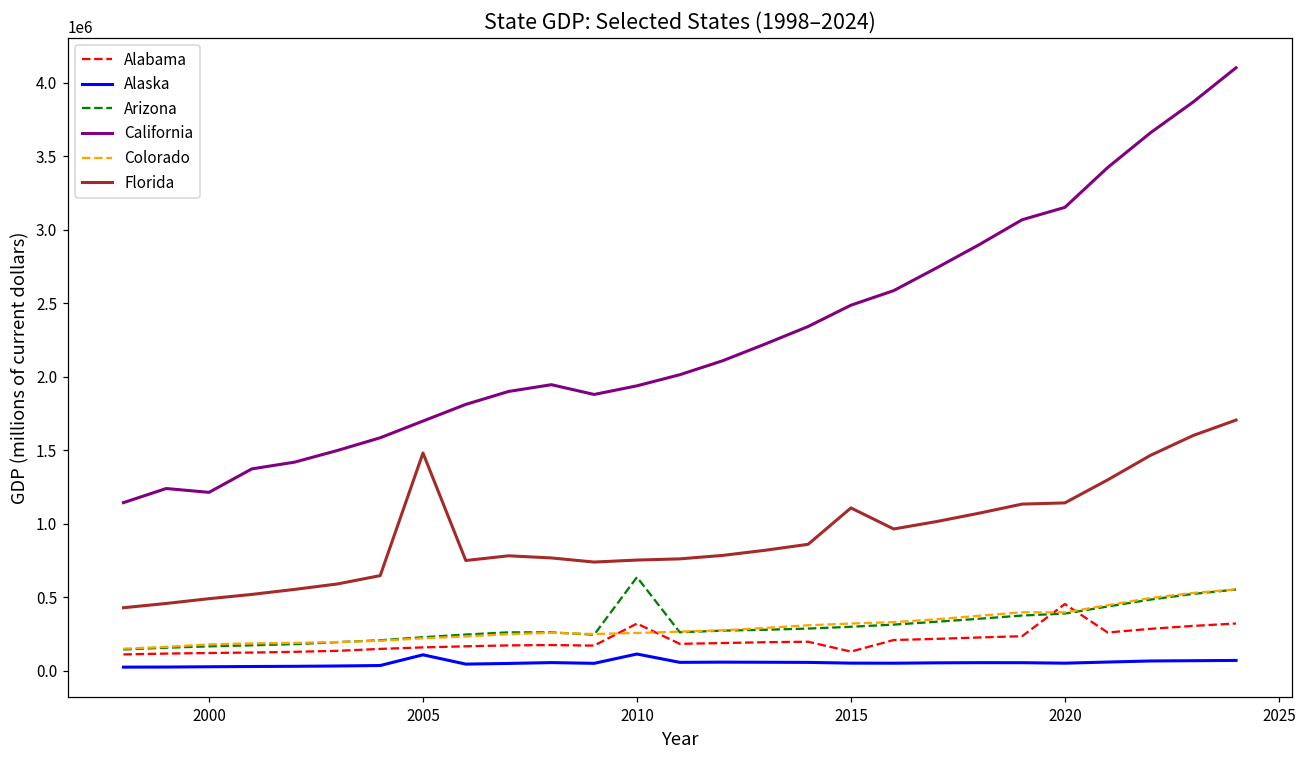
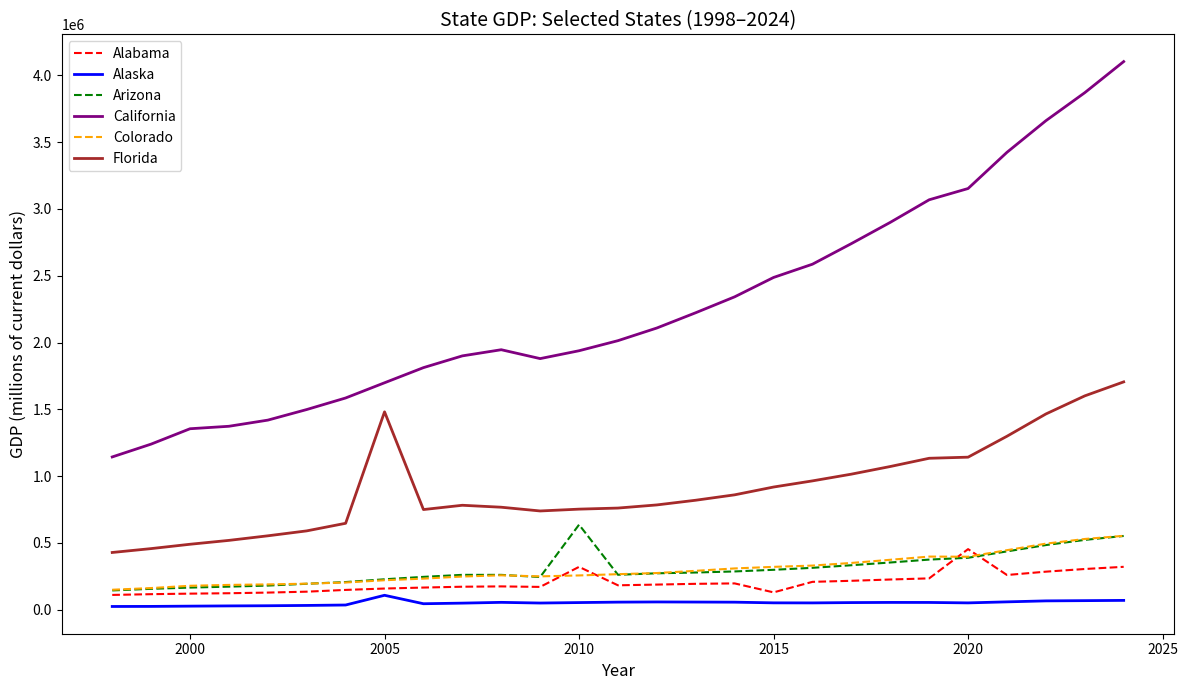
  {
    "Alabama": {
      "2000": 120000,
      "2005": 160000,
      "2010": 320000,
      "2015": 130000,
      "2020": 450000
    },
    "Alaska": {
      "2000": 30000,
      "2005": 110000,
-     "2010": 110000,
+     "2010": 50000,
      "2015": 50000,
      "2020": 50000
    },
    "Arizona": {
      "2010": 640000,
      "2015": 300000
    },
    "California": {
-     "2000": 1210000,
+     "2000": 1350000,
      "2005": 1700000,
      "2010": 1940000,
      "2015": 2490000,
      "2020": 3150000
    },
    "Colorado": {
      "2010": 260000,
      "2015": 320000
    },
    "Florida": {
      "2000": 490000,
      "2005": 1480000,
      "2010": 750000,
-     "2015": 1110000,
+     "2015": 920000,
      "2020": 1140000
    }
  }
